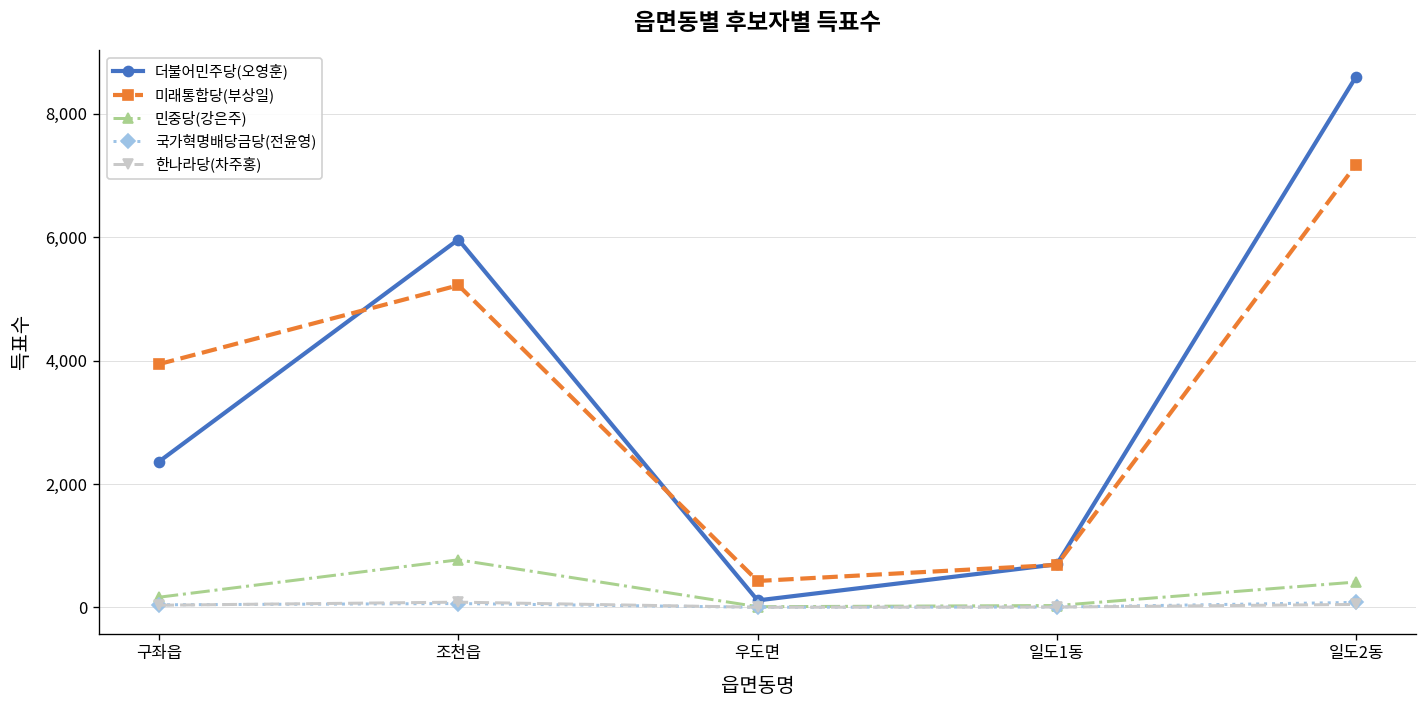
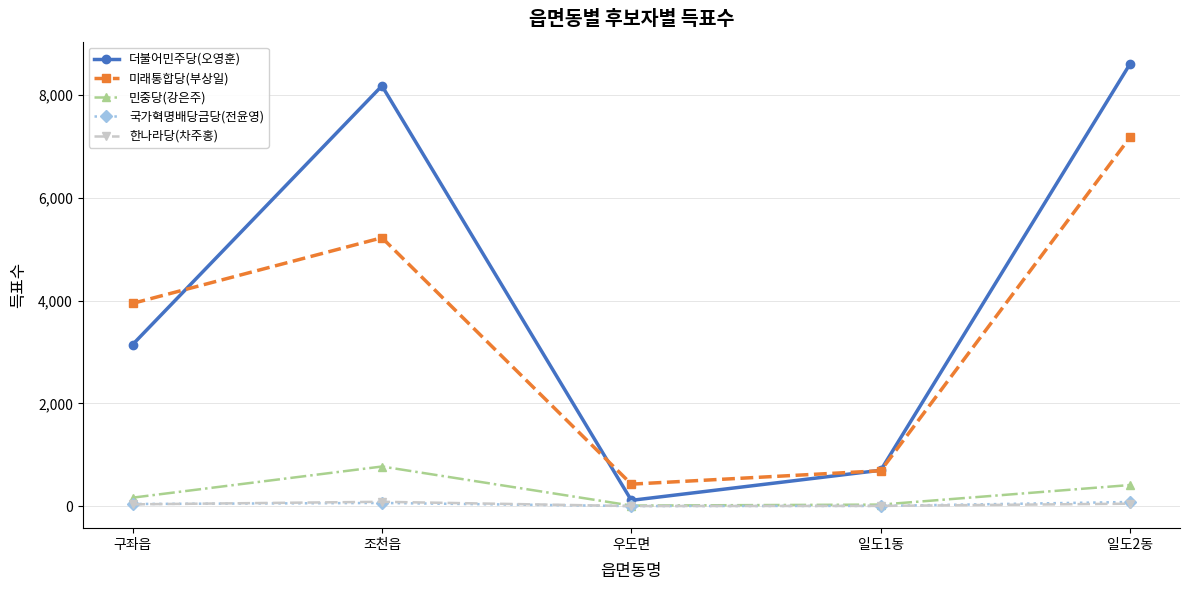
  {
    "더불어민주당(오영훈)": {
-     "구좌읍": "2,400",
-     "조천읍": "6,000",
+     "구좌읍": "3,100",
+     "조천읍": "8,200",
      "우도면": "100",
      "일도2동": "8,600"
    },
    "미래통합당(부상일)": {
      "구좌읍": "3,900",
      "조천읍": "5,200",
      "우도면": "400",
      "일도2동": "7,200"
    },
    "민중당(강은주)": {
      "구좌읍": "200",
      "조천읍": "800",
      "일도2동": "400"
    }
  }
